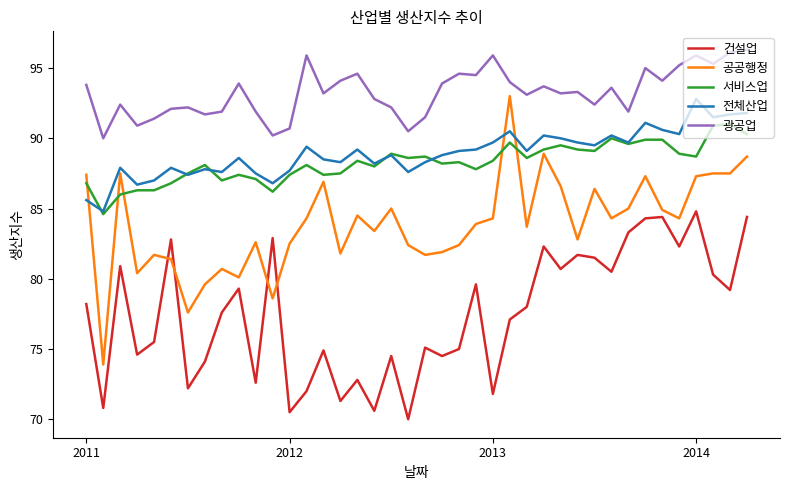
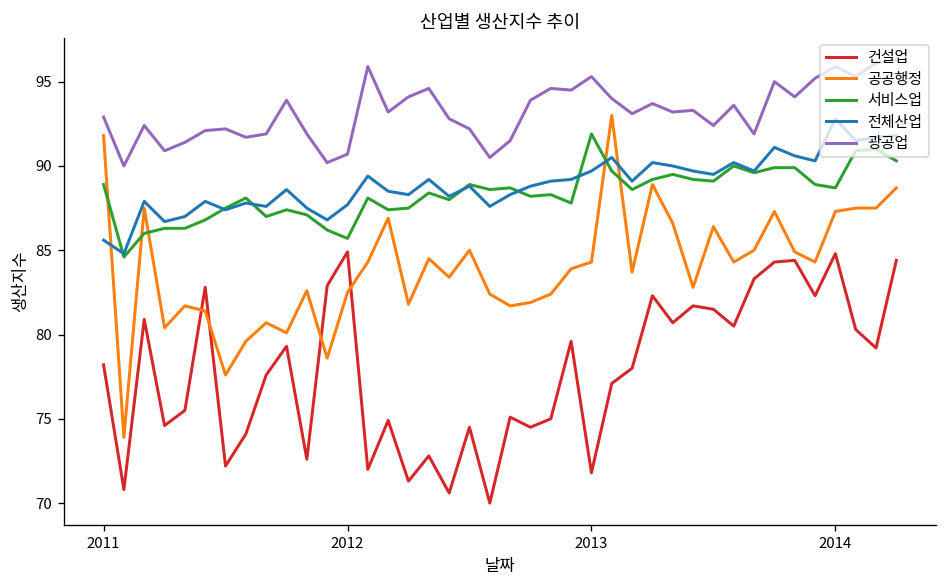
  {
    "건설업": {
      "2011": 78.2,
-     "2012": 70.5,
+     "2012": 84.9,
      "2013": 71.8,
      "2014": 84.8
    },
    "공공행정": {
-     "2011": 87.4,
+     "2011": 91.8,
      "2012": 82.5,
      "2013": 84.3,
      "2014": 87.3
    },
    "서비스업": {
-     "2011": 86.8,
-     "2012": 87.4,
-     "2013": 88.4,
+     "2011": 88.9,
+     "2012": 85.7,
+     "2013": 91.9,
      "2014": 88.7
    },
    "전체산업": {
      "2011": 85.6,
      "2012": 87.7,
      "2013": 89.7
    },
    "광공업": {
-     "2011": 93.8,
+     "2011": 92.9,
      "2012": 90.7,
-     "2013": 95.9
+     "2013": 95.3
    }
  }
